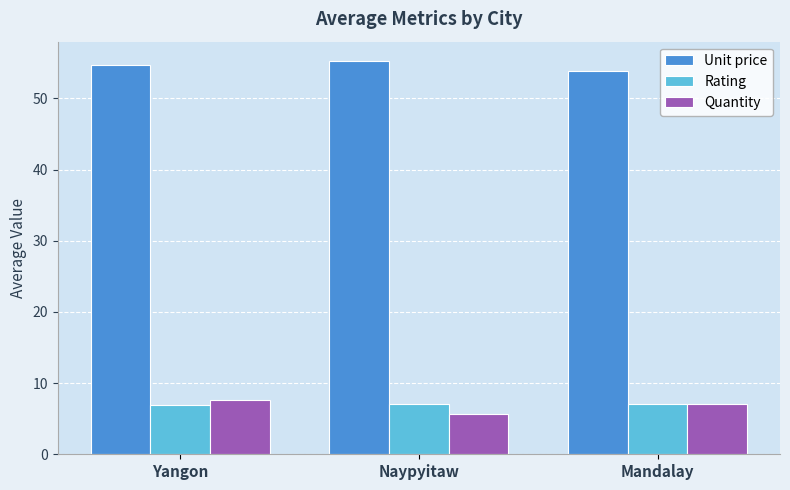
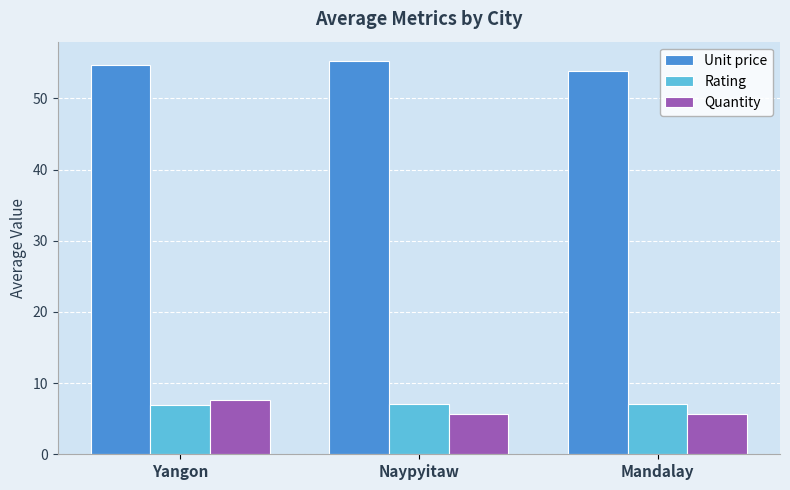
  {
    "Quantity": {
      "Yangon": 8,
      "Naypyitaw": 6,
-     "Mandalay": 7
+     "Mandalay": 6
    }
  }
